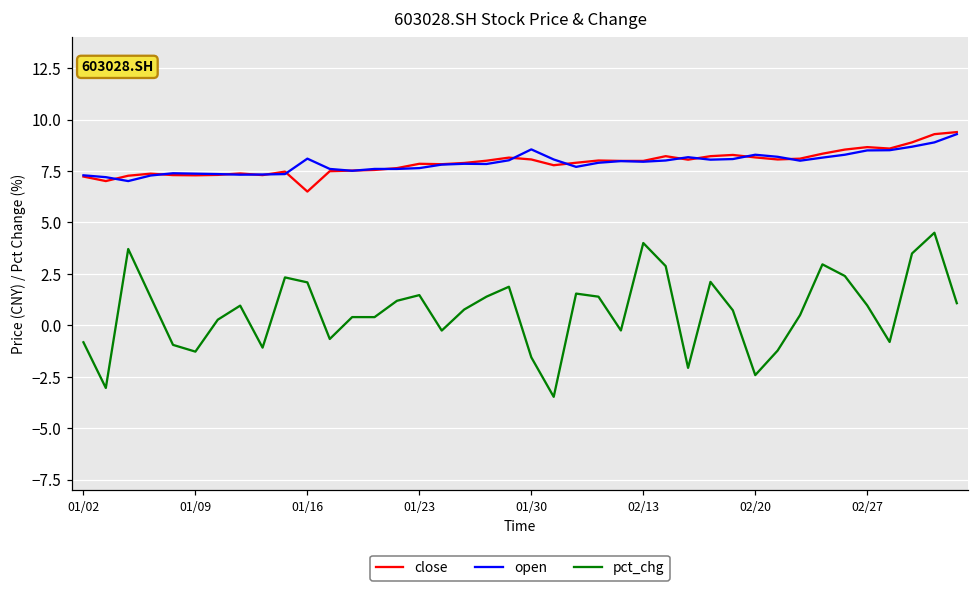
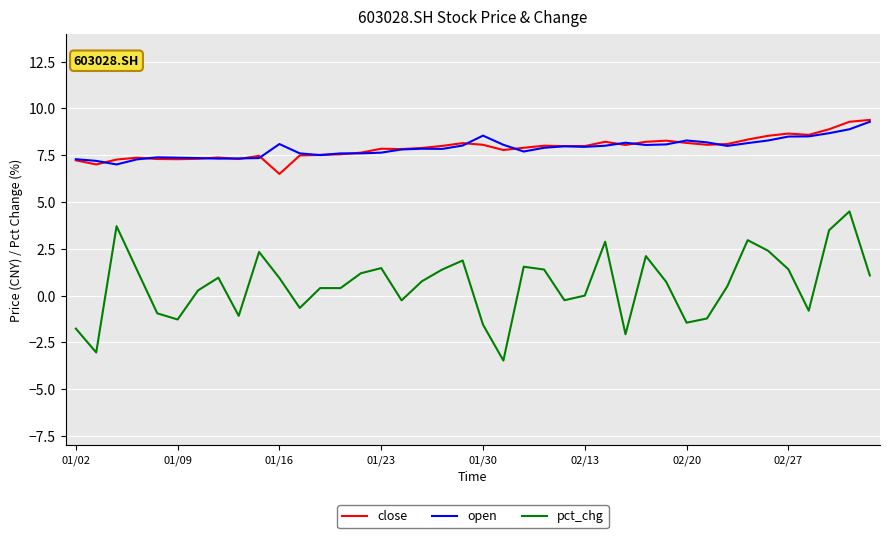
  {
    "close": {
      "01/16": 6.5,
      "01/23": 7.9,
      "01/30": 8.1,
      "02/27": 8.7
    },
    "open": {
      "01/16": 8.1,
      "01/23": 7.6,
      "01/30": 8.6,
      "02/27": 8.5
    },
    "pct_chg": {
-     "01/02": -0.8,
+     "01/02": -1.8,
      "01/09": -1.3,
-     "01/16": 2.1,
+     "01/16": 0.9,
      "01/23": 1.5,
      "01/30": -1.6,
-     "02/13": 4,
-     "02/20": -2.4,
-     "02/27": 1.0
+     "02/13": 0,
+     "02/20": -1.4,
+     "02/27": 1.4
    }
  }
